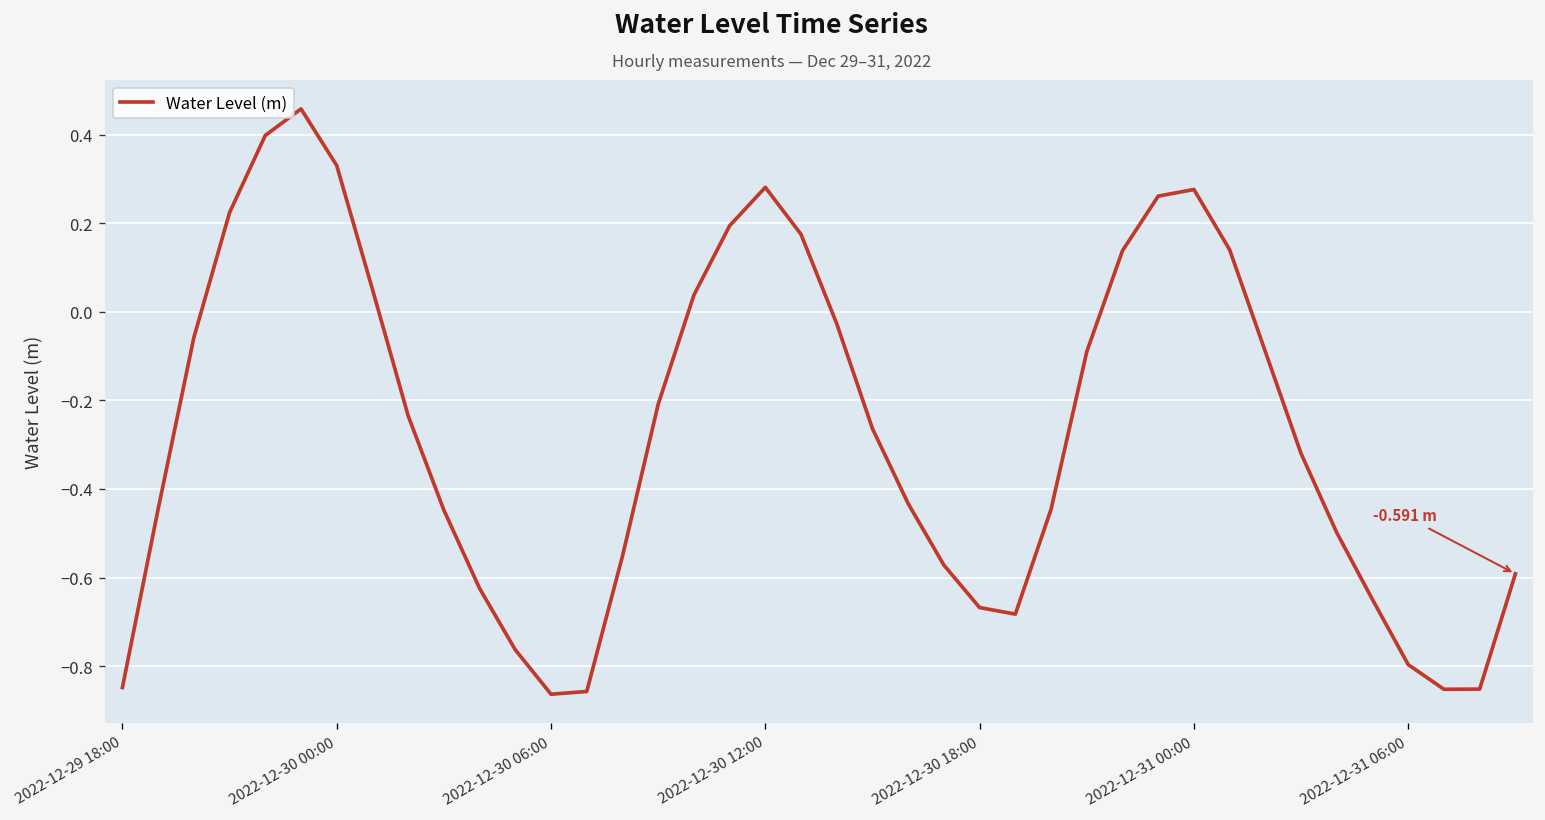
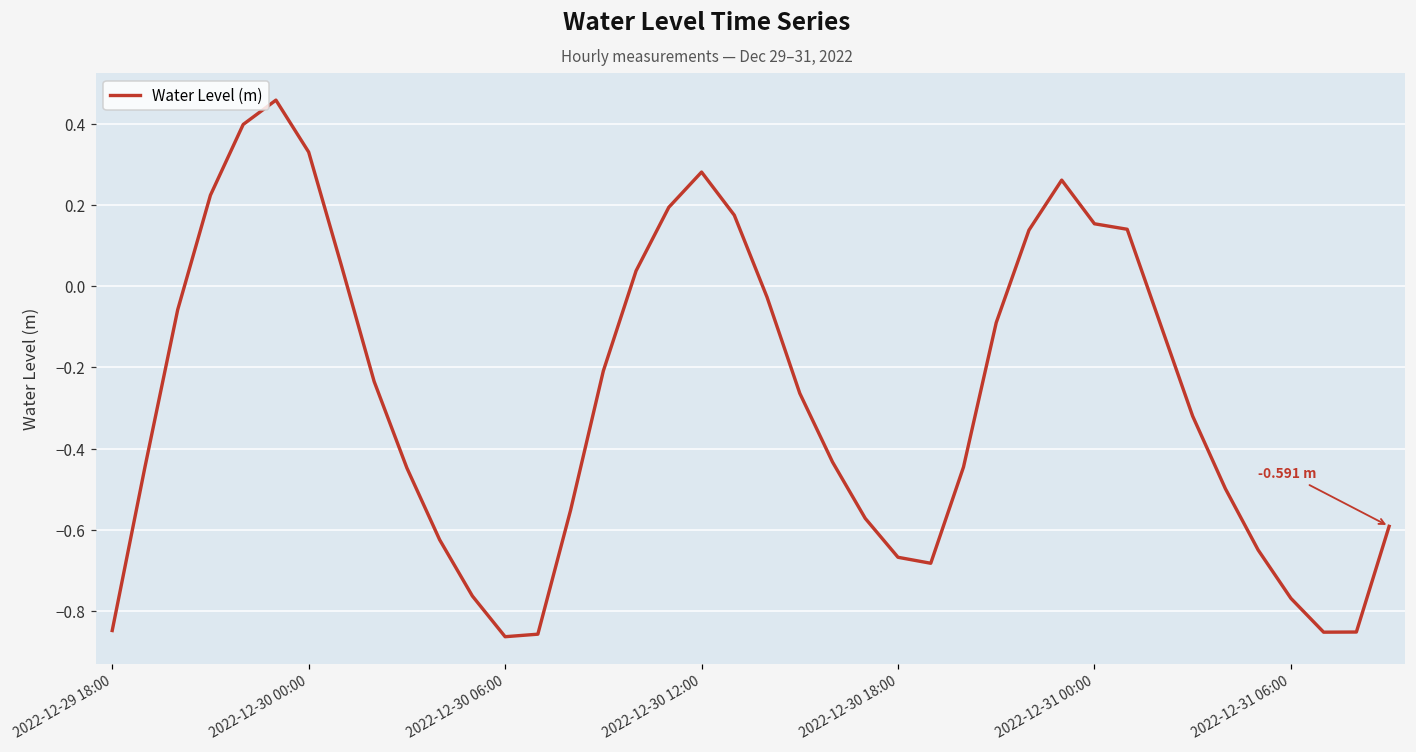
  {
    "2022-12-29 18:00": -0.85,
    "2022-12-30 00:00": 0.33,
    "2022-12-30 06:00": -0.86,
    "2022-12-30 12:00": 0.28,
    "2022-12-30 18:00": -0.67,
-   "2022-12-31 00:00": 0.28,
-   "2022-12-31 06:00": -0.80
+   "2022-12-31 00:00": 0.15,
+   "2022-12-31 06:00": -0.77
  }
